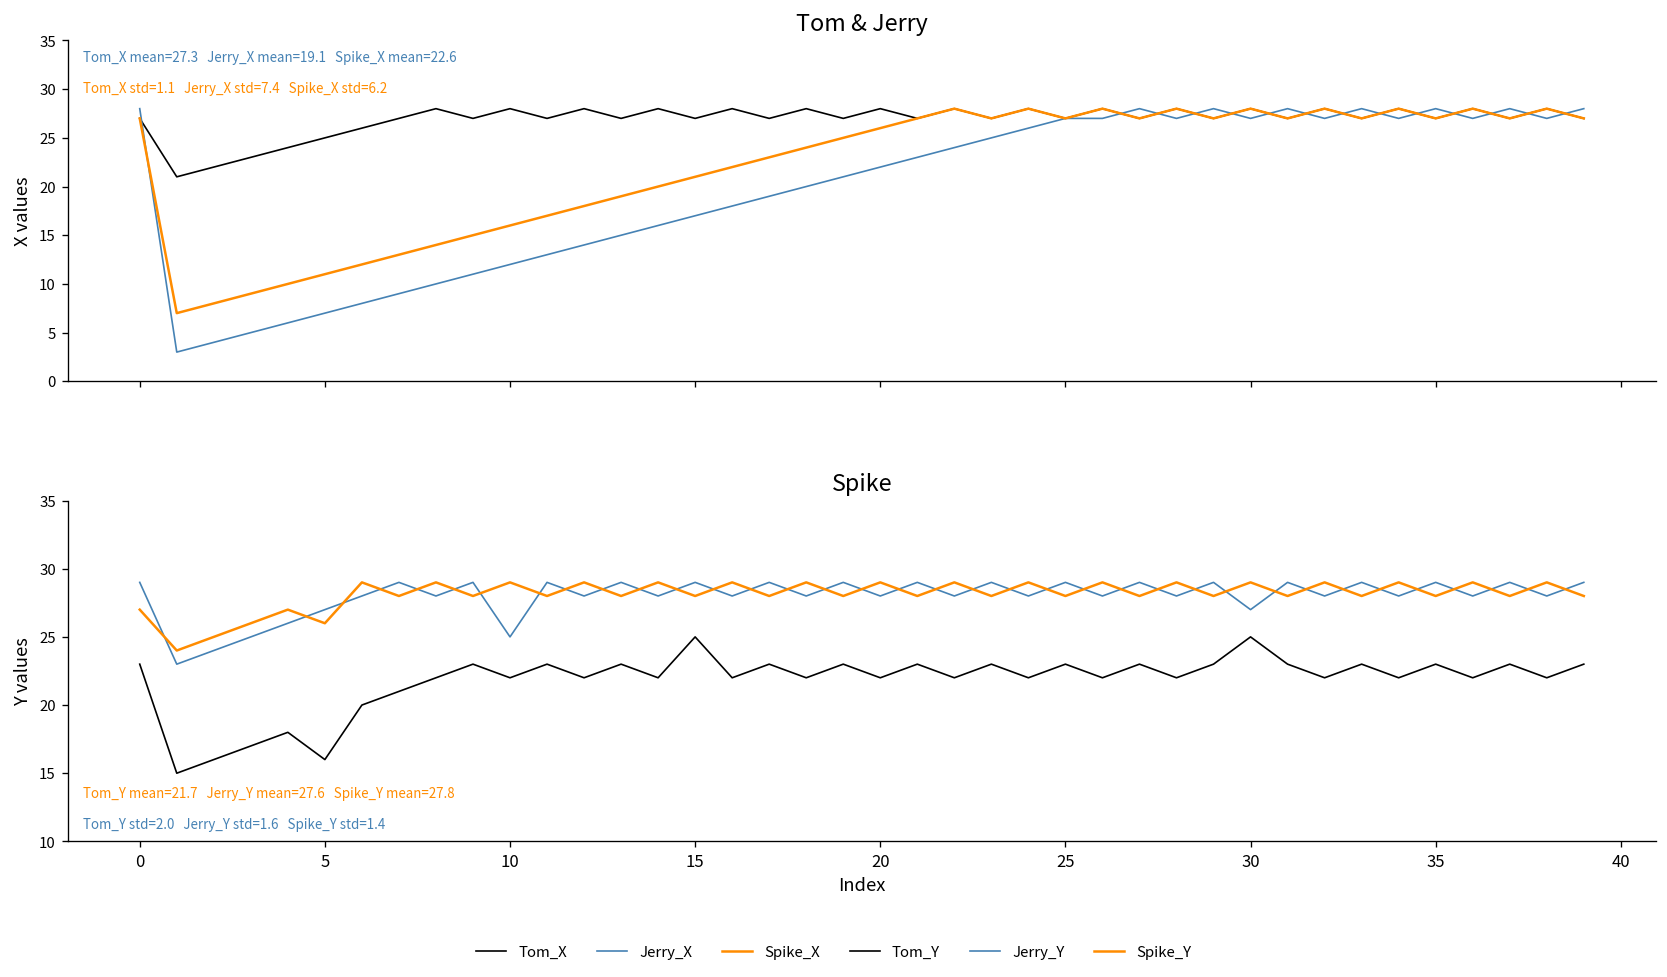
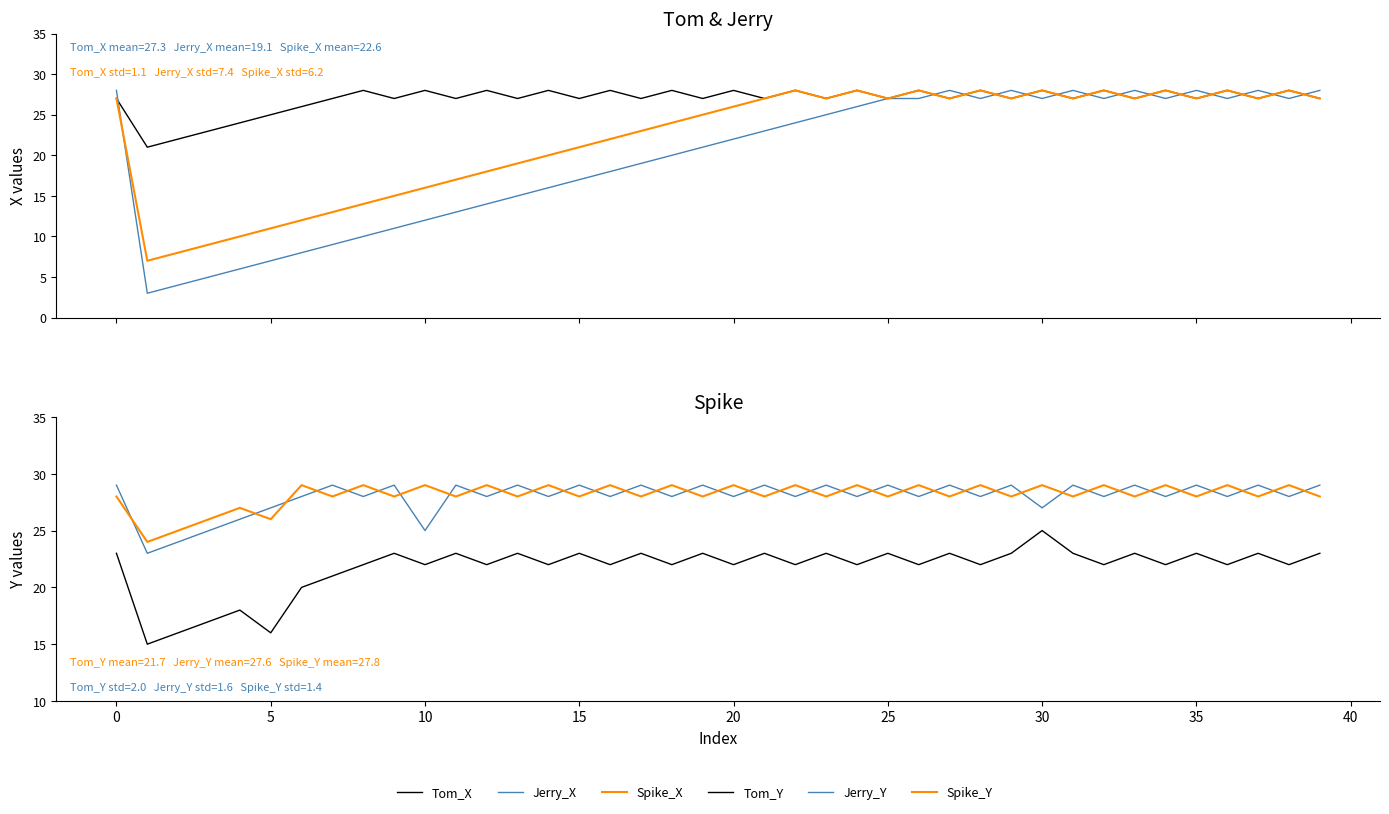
  {
    "Spike": {
      "Tom_Y": {
        "0": 23,
        "5": 16,
        "10": 22,
-       "15": 25,
+       "15": 23,
        "20": 22,
        "25": 23,
        "30": 25,
        "35": 23
      },
      "Jerry_Y": {
        "0": 29,
        "5": 27,
        "10": 25,
        "15": 29,
        "20": 28,
        "25": 29,
        "30": 27,
        "35": 29
      },
      "Spike_Y": {
-       "0": 27,
+       "0": 28,
        "5": 26,
        "10": 29,
        "15": 28,
        "20": 29,
        "25": 28,
        "30": 29,
        "35": 28
      }
    }
  }
